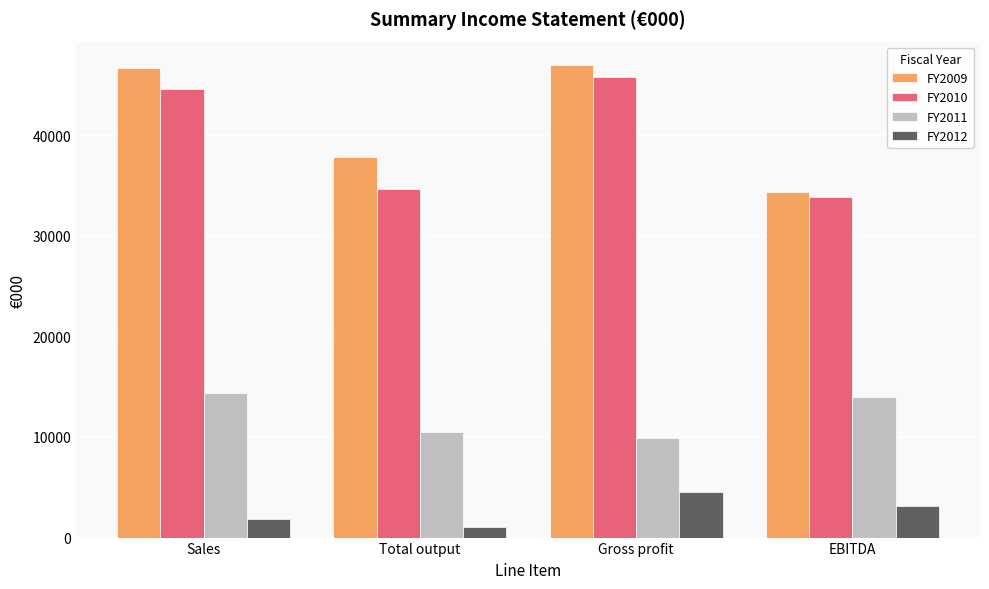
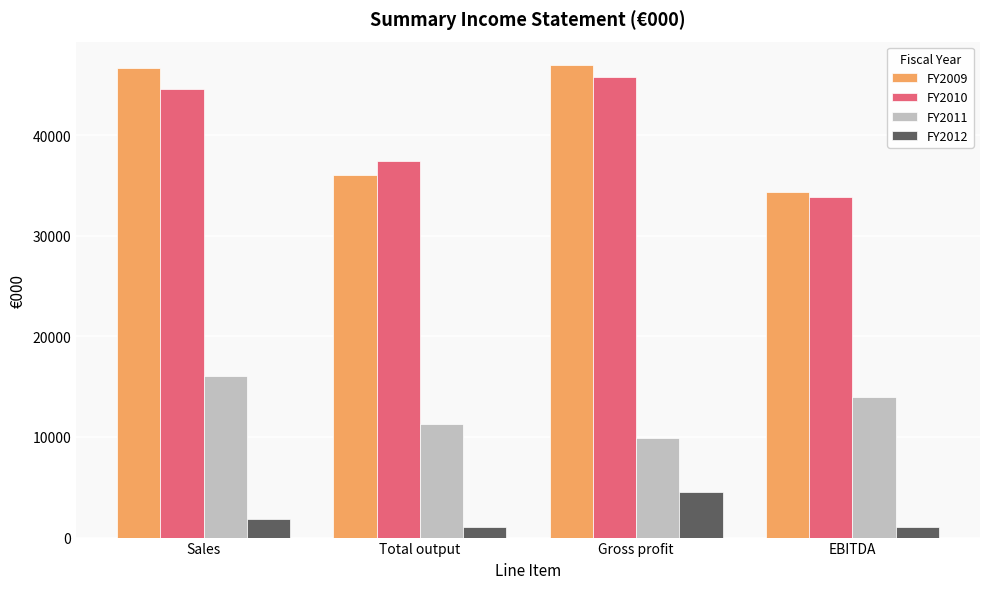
  {
    "FY2009": {
      "Sales": 46700,
-     "Total output": 37800,
+     "Total output": 36100,
      "Gross profit": 47000,
      "EBITDA": 34400
    },
    "FY2010": {
      "Sales": 44600,
-     "Total output": 34600,
+     "Total output": 37500,
      "Gross profit": 45800,
      "EBITDA": 33900
    },
    "FY2011": {
-     "Sales": 14400,
-     "Total output": 10500,
+     "Sales": 16100,
+     "Total output": 11300,
      "Gross profit": 9900,
      "EBITDA": 14000
    },
    "FY2012": {
      "Sales": 1800,
      "Total output": 1000,
      "Gross profit": 4500,
-     "EBITDA": 3100
+     "EBITDA": 1100
    }
  }
